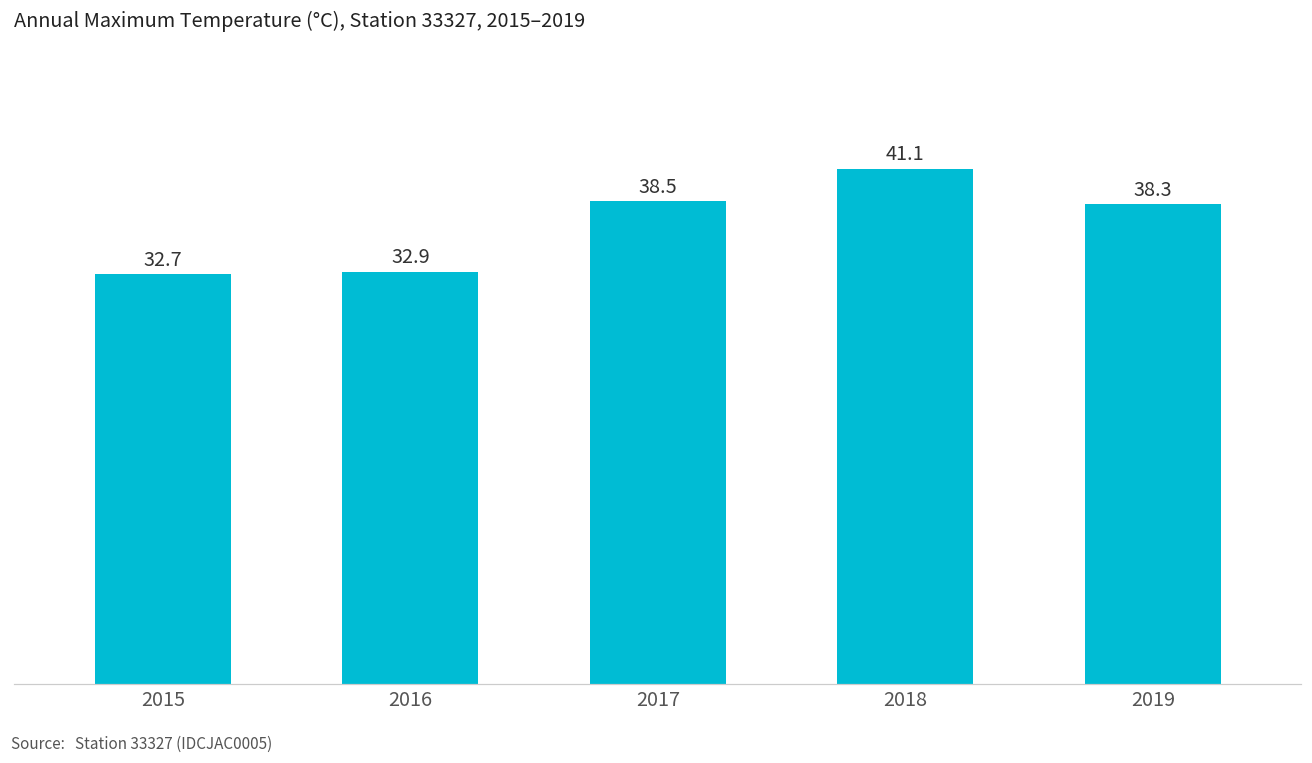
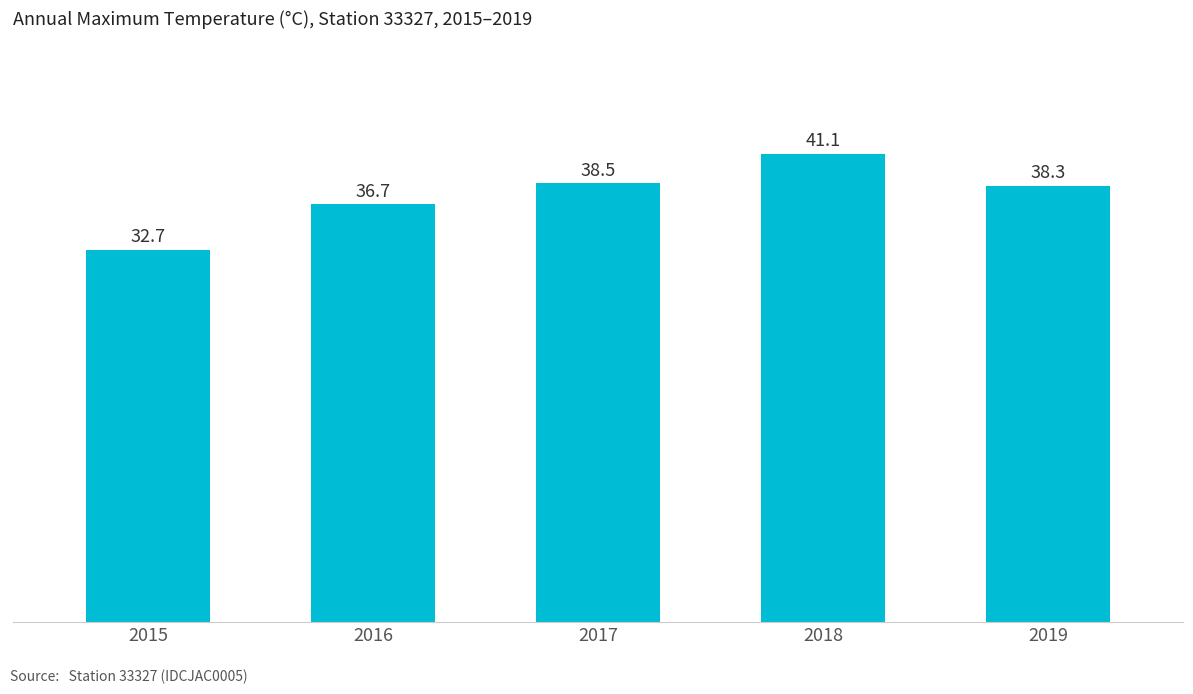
  {
    "2015": 32.7,
-   "2016": 32.9,
+   "2016": 36.7,
    "2017": 38.5,
    "2018": 41.1,
    "2019": 38.3
  }
